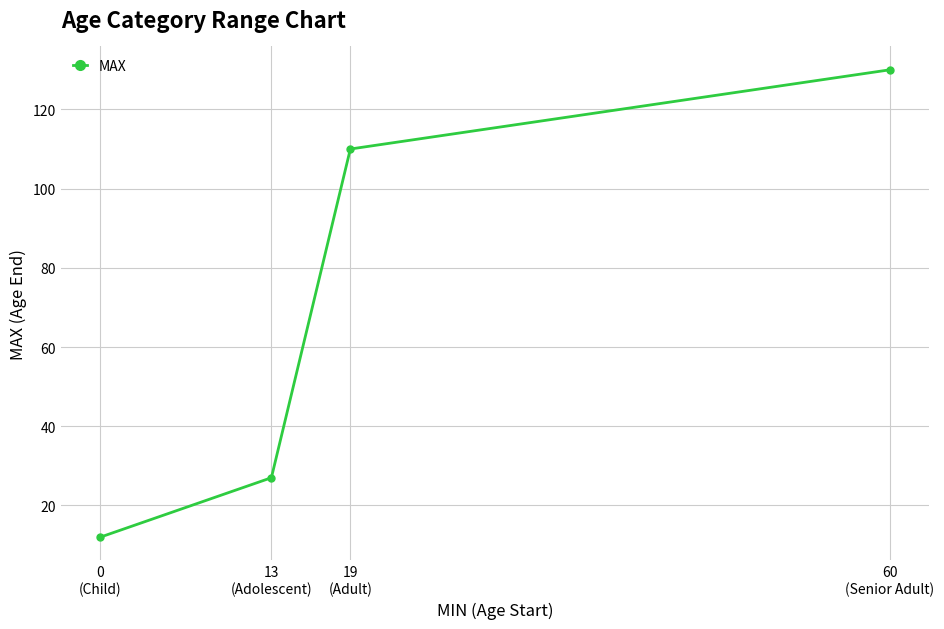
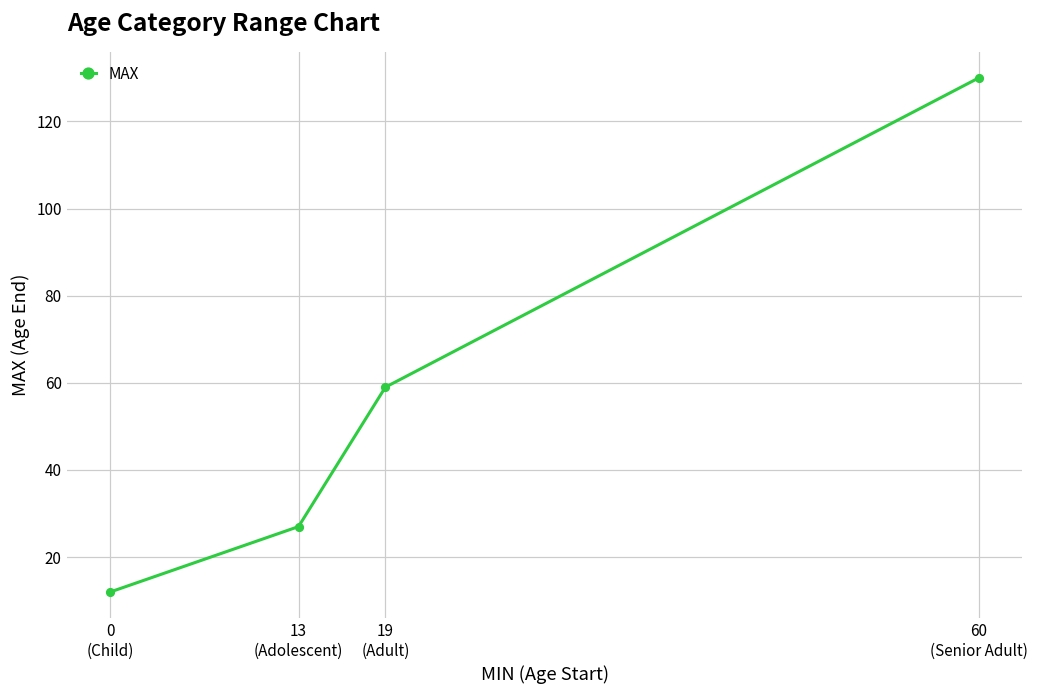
  {
    "0 (Child)": 12,
    "13 (Adolescent)": 27,
-   "19 (Adult)": 110,
+   "19 (Adult)": 59,
    "60 (Senior Adult)": 130
  }
